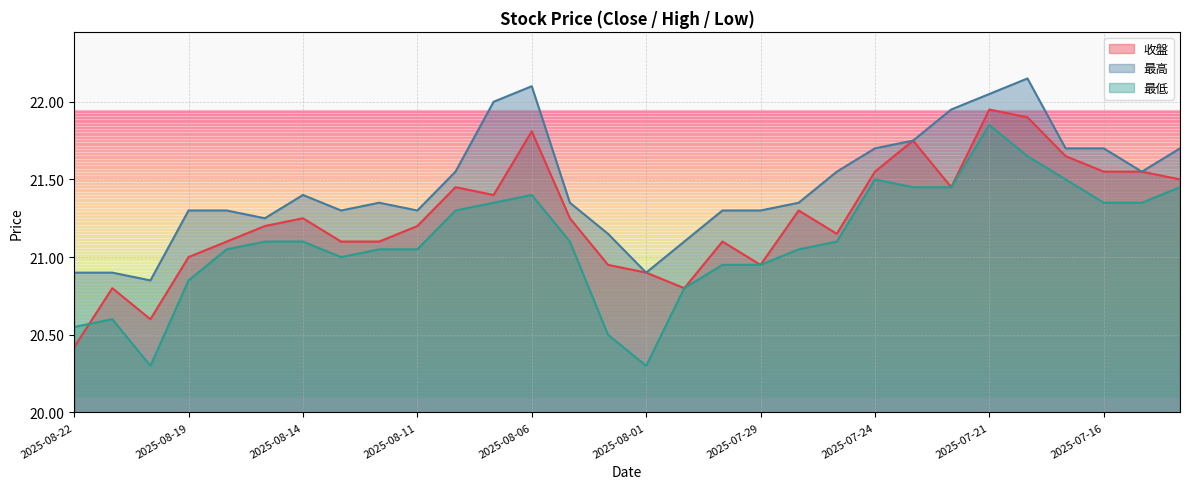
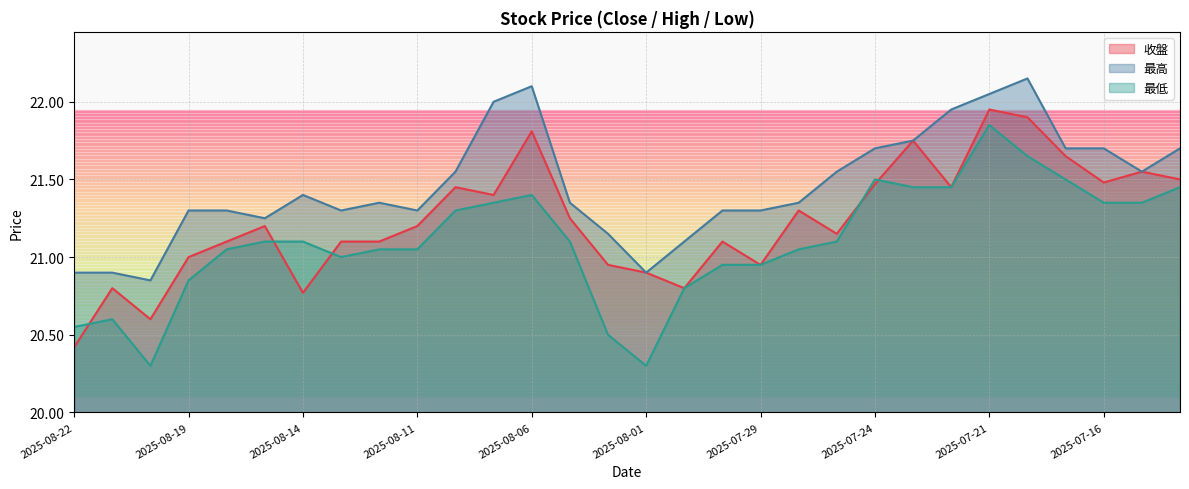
  {
    "收盤": {
      "2025-08-22": 20.42,
      "2025-08-19": 21.00,
-     "2025-08-14": 21.25,
+     "2025-08-14": 20.77,
      "2025-08-11": 21.20,
      "2025-08-06": 21.81,
-     "2025-07-24": 21.55,
+     "2025-07-24": 21.47,
      "2025-07-21": 21.95,
-     "2025-07-16": 21.55
+     "2025-07-16": 21.48
    }
  }
